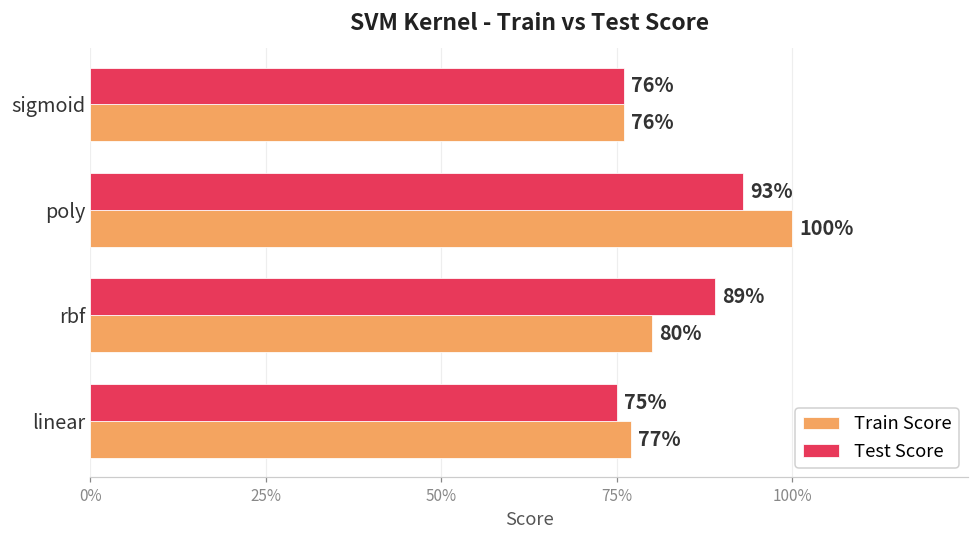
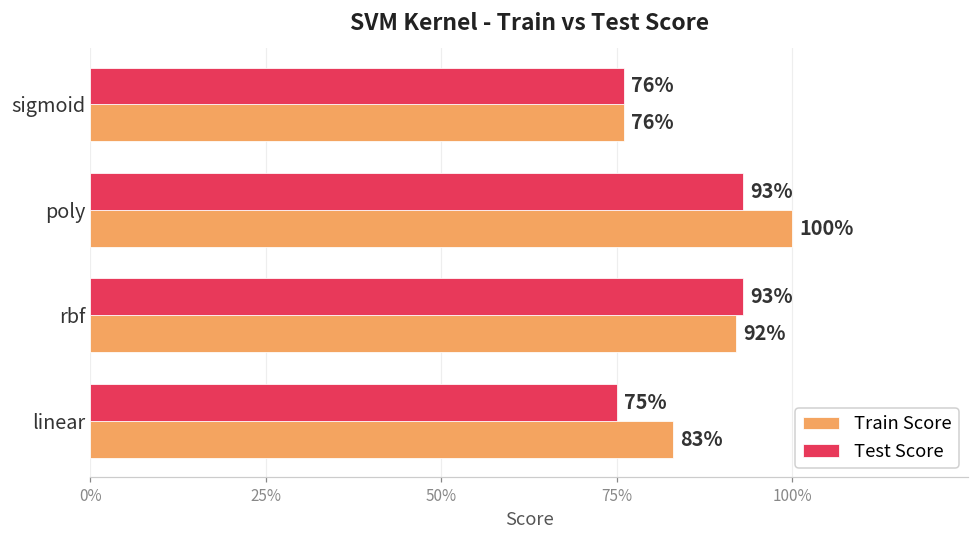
  {
    "Train Score": {
      "sigmoid": "76%",
      "poly": "100%",
-     "rbf": "80%",
-     "linear": "77%"
+     "rbf": "92%",
+     "linear": "83%"
    },
    "Test Score": {
      "sigmoid": "76%",
      "poly": "93%",
-     "rbf": "89%",
+     "rbf": "93%",
      "linear": "75%"
    }
  }
